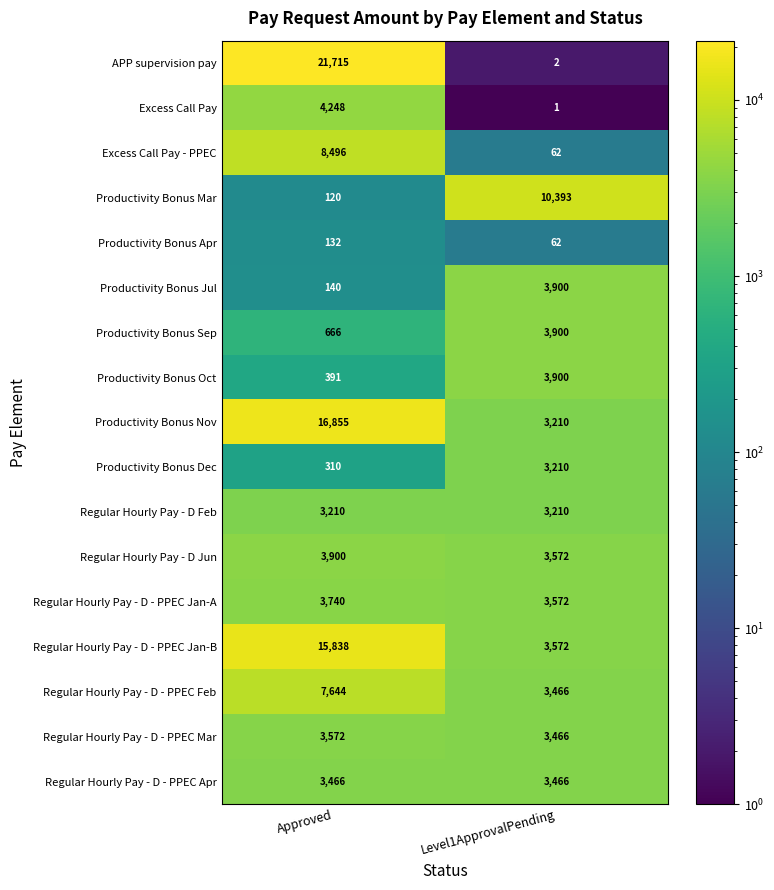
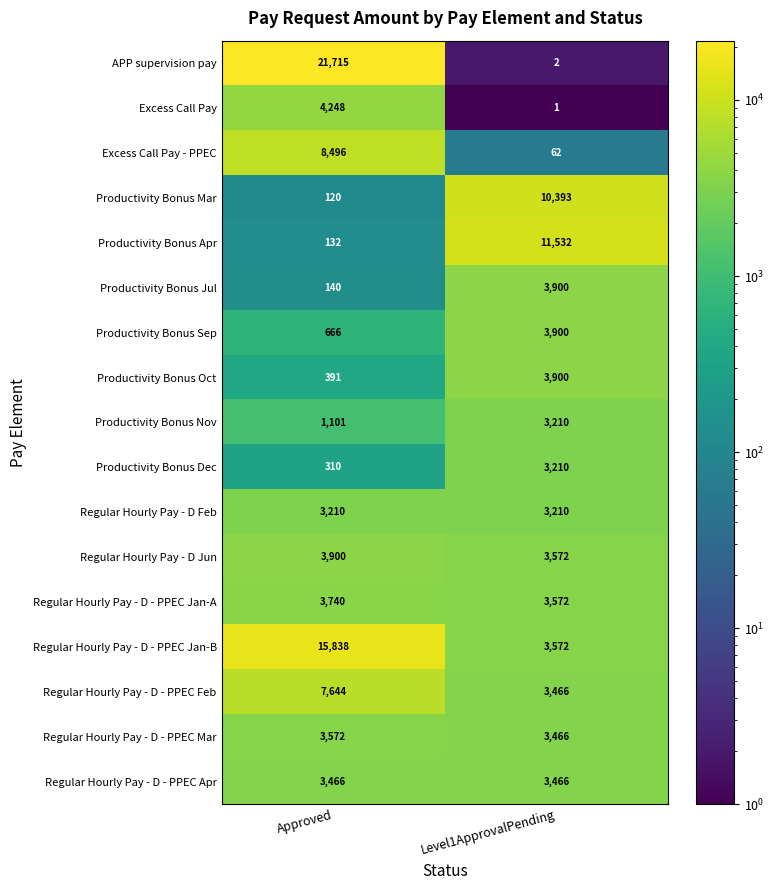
  {
    "APP supervision pay": {
      "Approved": "21,715",
      "Level1ApprovalPending": "2"
    },
    "Excess Call Pay": {
      "Approved": "4,248",
      "Level1ApprovalPending": "1"
    },
    "Excess Call Pay - PPEC": {
      "Approved": "8,496",
      "Level1ApprovalPending": "62"
    },
    "Productivity Bonus Mar": {
      "Approved": "120",
      "Level1ApprovalPending": "10,393"
    },
    "Productivity Bonus Apr": {
      "Approved": "132",
-     "Level1ApprovalPending": "62"
+     "Level1ApprovalPending": "11,532"
    },
    "Productivity Bonus Jul": {
      "Approved": "140",
      "Level1ApprovalPending": "3,900"
    },
    "Productivity Bonus Sep": {
      "Approved": "666",
      "Level1ApprovalPending": "3,900"
    },
    "Productivity Bonus Oct": {
      "Approved": "391",
      "Level1ApprovalPending": "3,900"
    },
    "Productivity Bonus Nov": {
-     "Approved": "16,855",
+     "Approved": "1,101",
      "Level1ApprovalPending": "3,210"
    },
    "Productivity Bonus Dec": {
      "Approved": "310",
      "Level1ApprovalPending": "3,210"
    },
    "Regular Hourly Pay - D Feb": {
      "Approved": "3,210",
      "Level1ApprovalPending": "3,210"
    },
    "Regular Hourly Pay - D Jun": {
      "Approved": "3,900",
      "Level1ApprovalPending": "3,572"
    },
    "Regular Hourly Pay - D - PPEC Jan-A": {
      "Approved": "3,740",
      "Level1ApprovalPending": "3,572"
    },
    "Regular Hourly Pay - D - PPEC Jan-B": {
      "Approved": "15,838",
      "Level1ApprovalPending": "3,572"
    },
    "Regular Hourly Pay - D - PPEC Feb": {
      "Approved": "7,644",
      "Level1ApprovalPending": "3,466"
    },
    "Regular Hourly Pay - D - PPEC Mar": {
      "Approved": "3,572",
      "Level1ApprovalPending": "3,466"
    },
    "Regular Hourly Pay - D - PPEC Apr": {
      "Approved": "3,466",
      "Level1ApprovalPending": "3,466"
    }
  }
